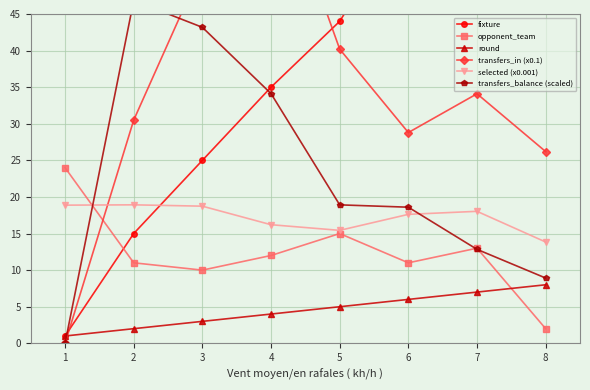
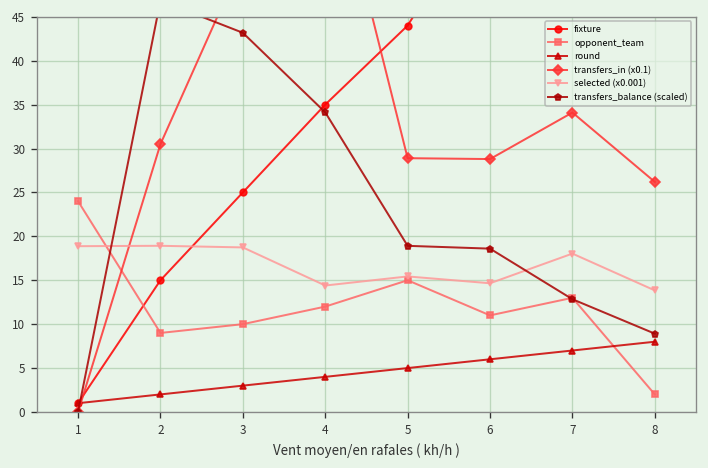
  {
    "opponent_team": {
      "1": 24,
-     "2": 11,
+     "2": 9,
      "3": 10,
      "4": 12,
      "5": 15,
      "6": 11,
      "8": 2
    },
    "transfers_in (x0.1)": {
      "2": 31,
-     "5": 40,
+     "5": 29,
      "6": 29,
      "7": 34,
      "8": 26
    },
    "selected (x0.001)": {
      "1": 19,
      "2": 19,
      "3": 19,
-     "4": 16,
+     "4": 14,
      "5": 15,
-     "6": 18,
+     "6": 15,
      "7": 18,
      "8": 14
    }
  }
